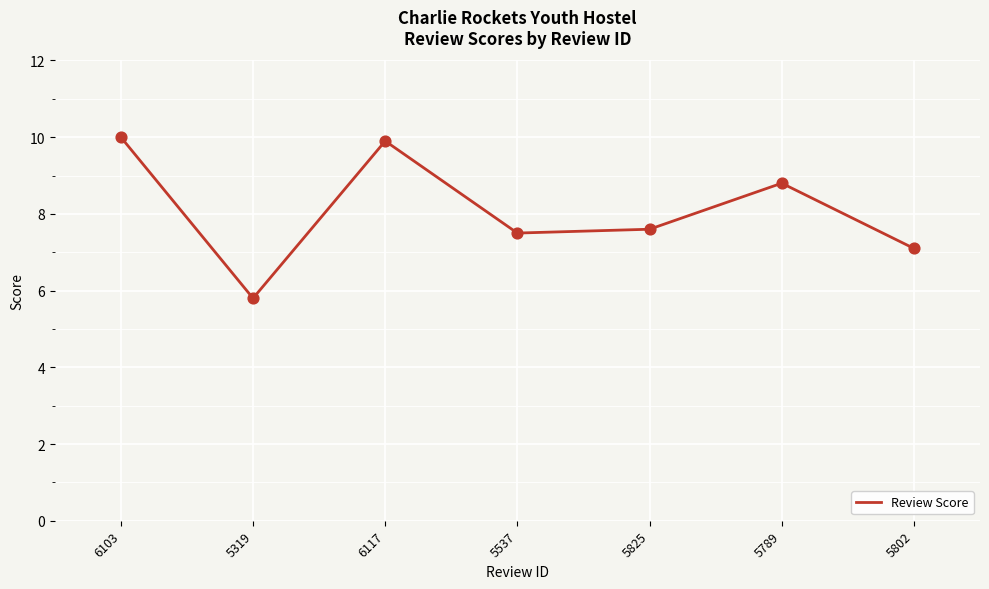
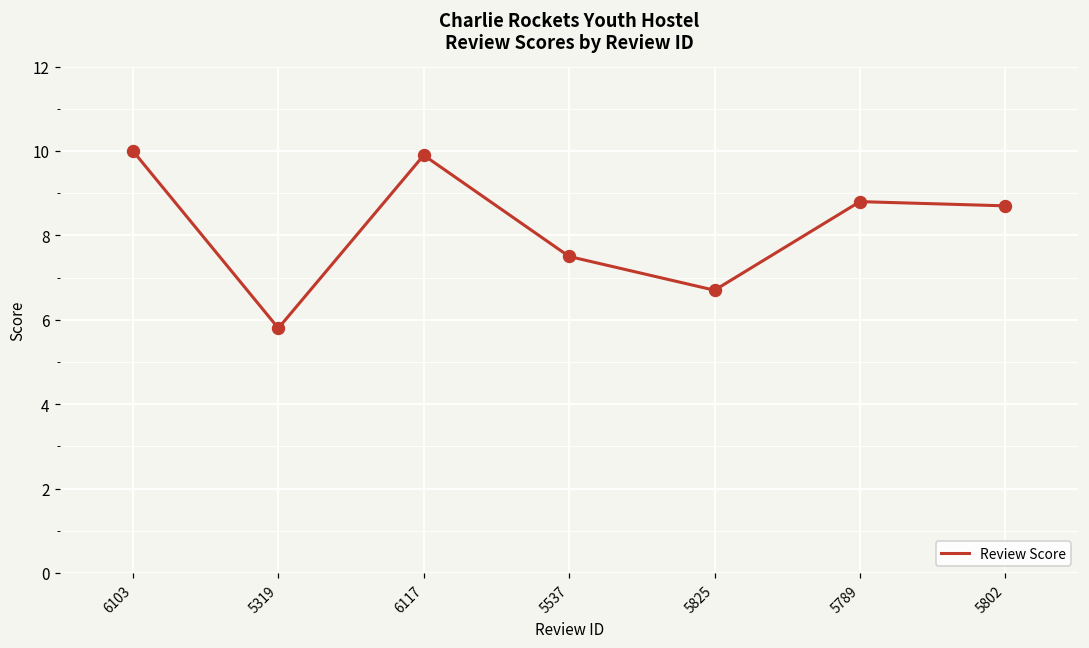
  {
    "6103": 10.0,
    "5319": 5.8,
    "6117": 9.9,
    "5537": 7.5,
-   "5825": 7.6,
+   "5825": 6.7,
    "5789": 8.8,
-   "5802": 7.1
+   "5802": 8.7
  }
